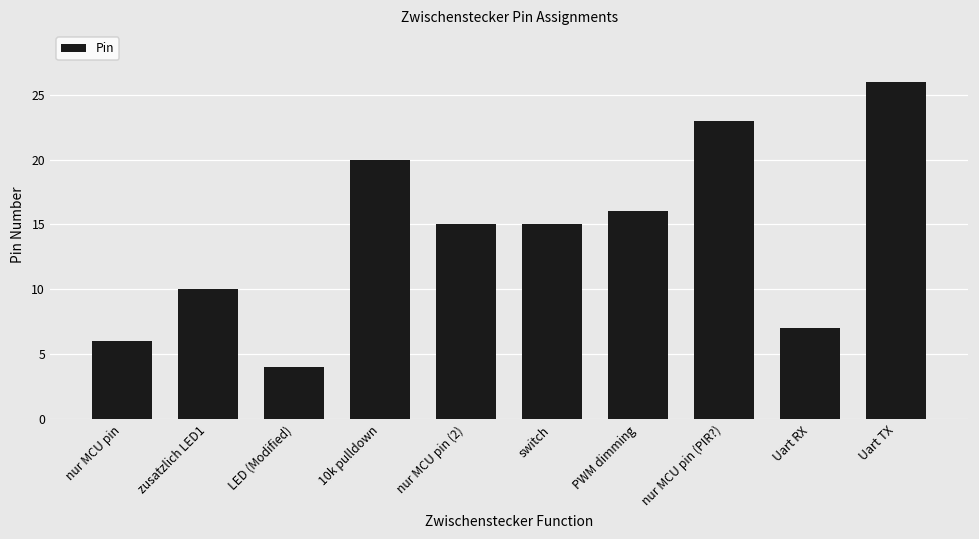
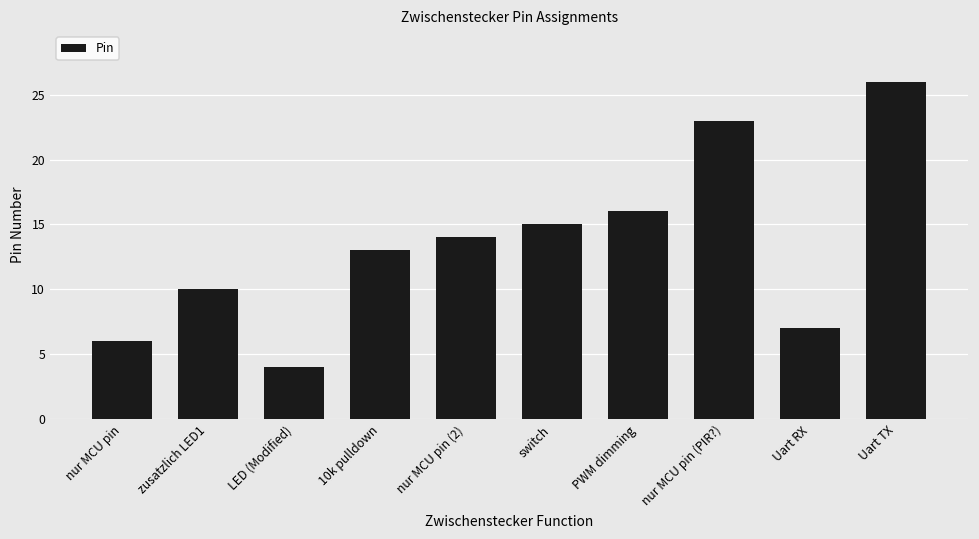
  {
    "nur MCU pin": 6,
    "zusatzlich LED1": 10,
    "LED (Modified)": 4,
-   "10k pulldown": 20,
-   "nur MCU pin (2)": 15,
+   "10k pulldown": 13,
+   "nur MCU pin (2)": 14,
    "switch": 15,
    "PWM dimming": 16,
    "nur MCU pin (PIR?)": 23,
    "Uart RX": 7,
    "Uart TX": 26
  }
